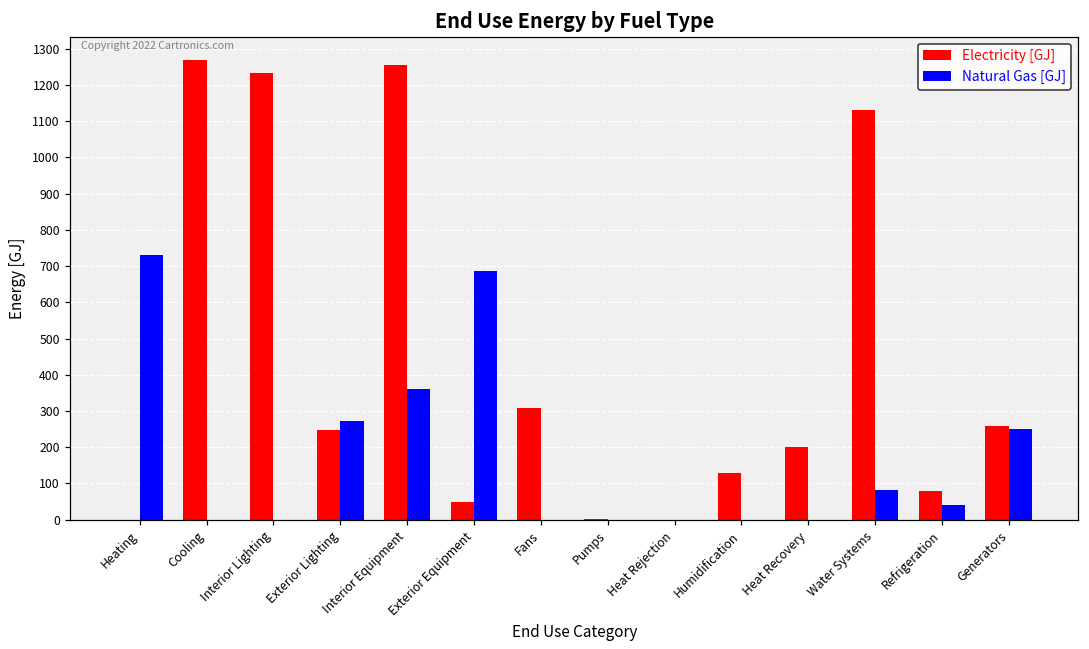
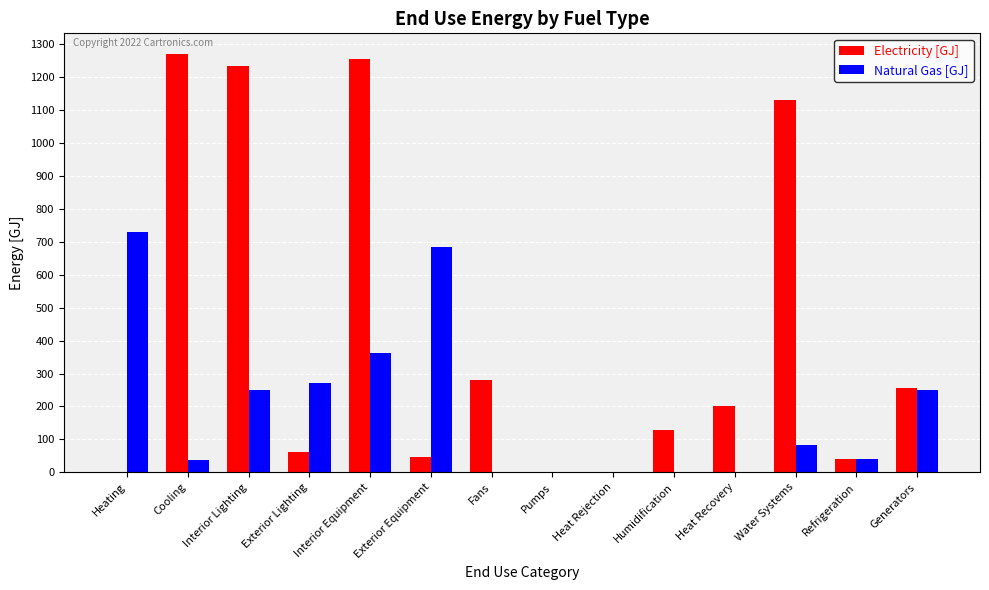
  {
    "Electricity [GJ]": {
      "Heating": 0,
      "Interior Lighting": 1230,
-     "Exterior Lighting": 250,
+     "Exterior Lighting": 60,
      "Interior Equipment": 1260,
      "Exterior Equipment": 50,
-     "Fans": 310,
+     "Fans": 280,
      "Heat Rejection": 0,
      "Humidification": 130,
      "Heat Recovery": 200,
      "Water Systems": 1130,
-     "Refrigeration": 80,
+     "Refrigeration": 40,
      "Generators": 260
    },
    "Natural Gas [GJ]": {
      "Heating": 730,
-     "Cooling": 0,
-     "Interior Lighting": 0,
+     "Cooling": 40,
+     "Interior Lighting": 250,
      "Exterior Lighting": 270,
      "Interior Equipment": 360,
      "Exterior Equipment": 690,
      "Fans": 0,
      "Pumps": 0,
      "Heat Rejection": 0,
      "Humidification": 0,
      "Heat Recovery": 0,
      "Water Systems": 80,
      "Refrigeration": 40,
      "Generators": 250
    }
  }
